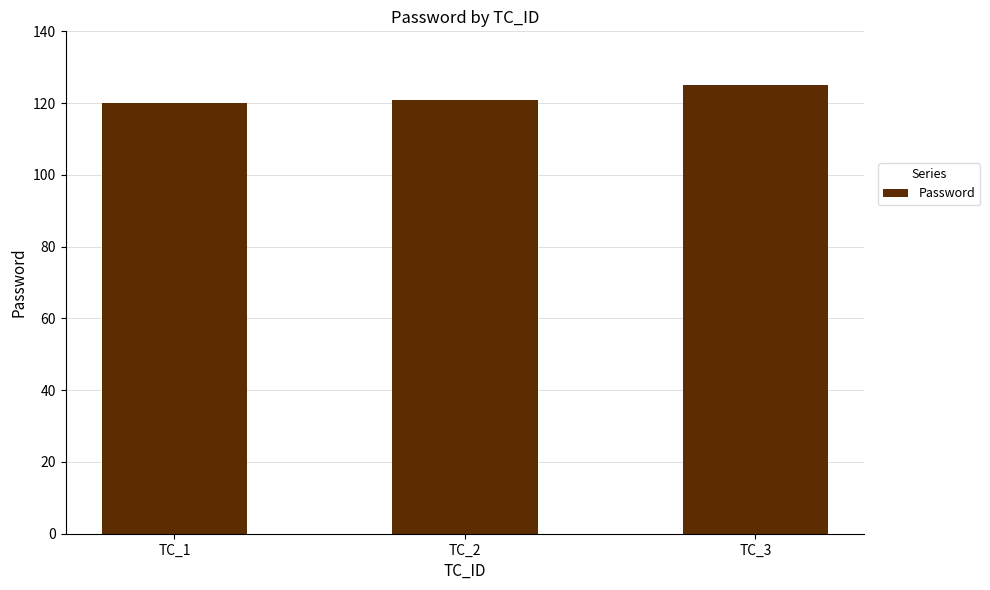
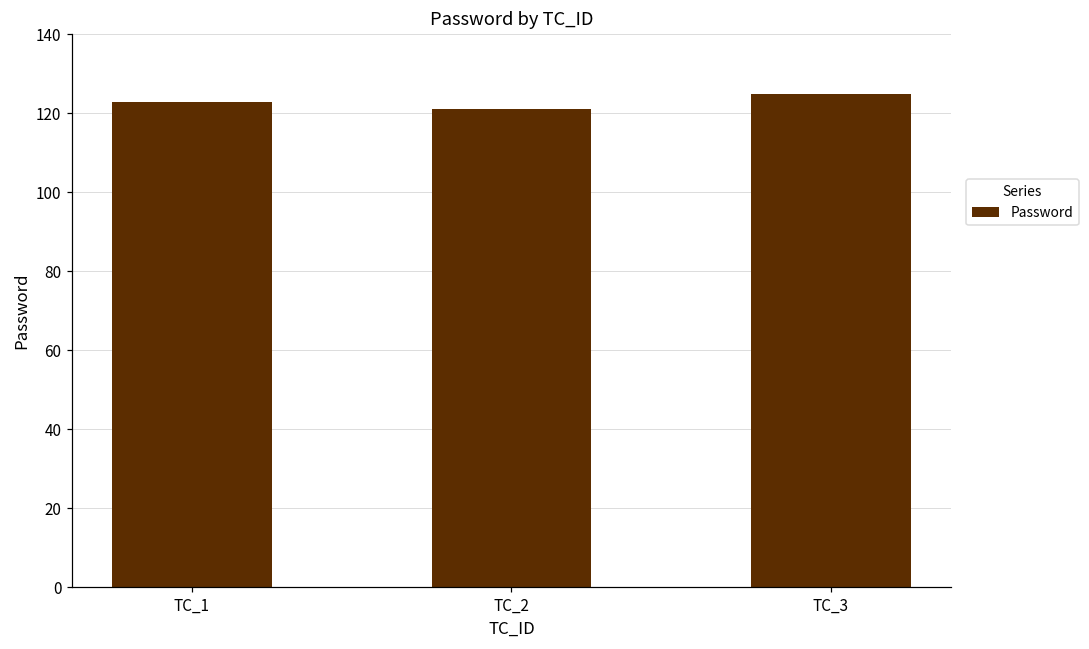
  {
-   "TC_1": 120,
+   "TC_1": 123,
    "TC_2": 121,
    "TC_3": 125
  }
